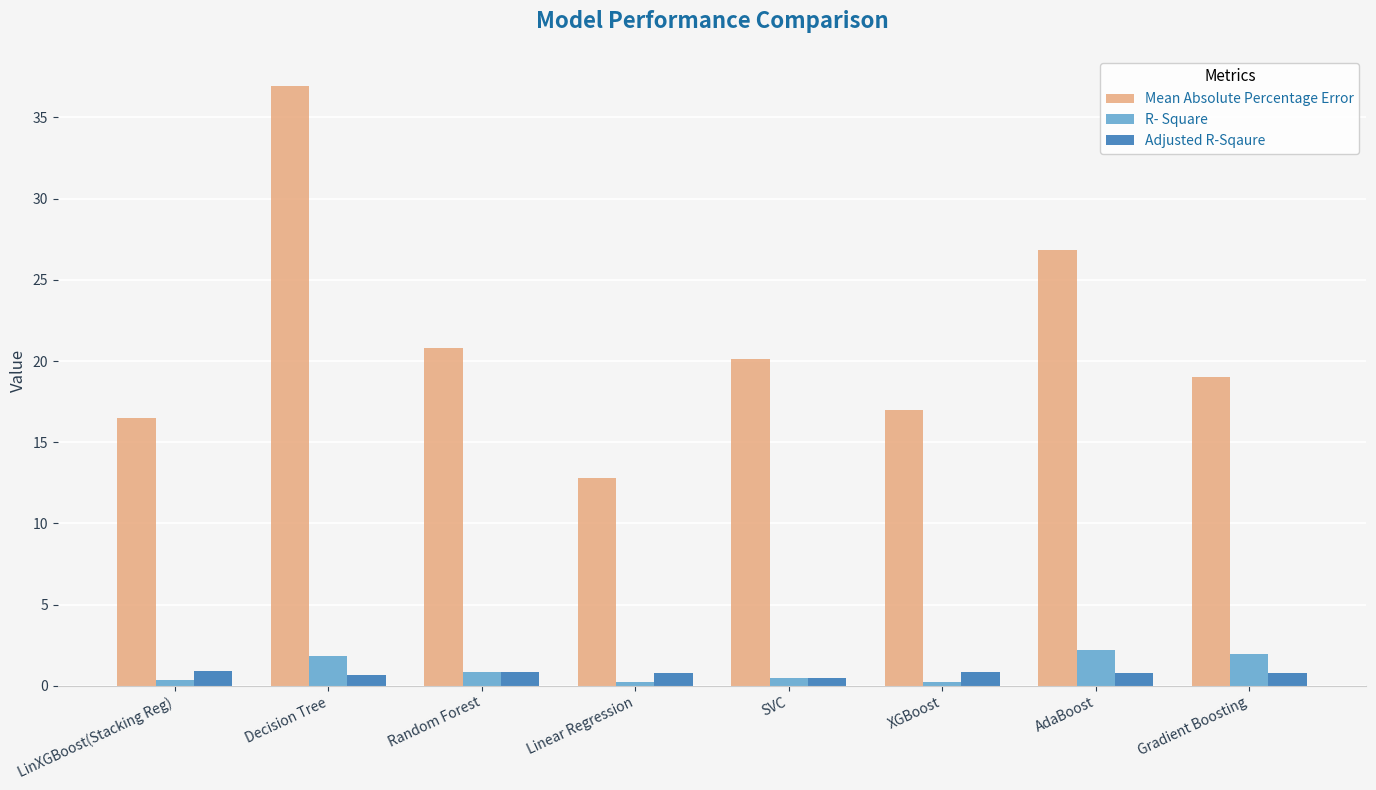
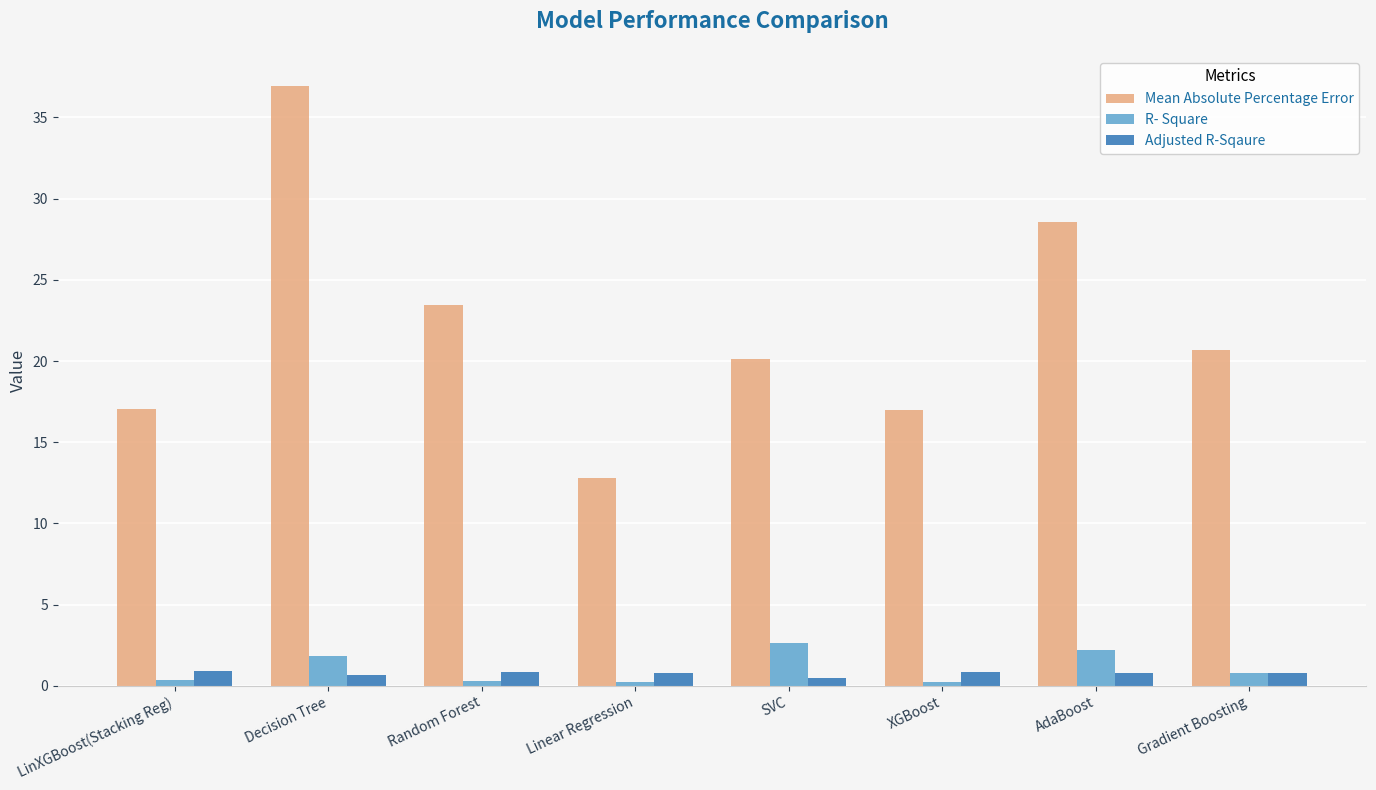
  {
    "Mean Absolute Percentage Error": {
-     "LinXGBoost(Stacking Reg)": 16.5,
+     "LinXGBoost(Stacking Reg)": 17.1,
      "Decision Tree": 36.9,
-     "Random Forest": 20.8,
+     "Random Forest": 23.4,
      "Linear Regression": 12.8,
      "SVC": 20.1,
      "XGBoost": 17.0,
-     "AdaBoost": 26.8,
-     "Gradient Boosting": 19.0
+     "AdaBoost": 28.6,
+     "Gradient Boosting": 20.6
    },
    "R- Square": {
      "LinXGBoost(Stacking Reg)": 0.4,
      "Decision Tree": 1.9,
-     "Random Forest": 0.9,
+     "Random Forest": 0.3,
      "Linear Regression": 0.3,
-     "SVC": 0.5,
+     "SVC": 2.6,
      "XGBoost": 0.2,
      "AdaBoost": 2.2,
-     "Gradient Boosting": 1.9
+     "Gradient Boosting": 0.8
    },
    "Adjusted R-Sqaure": {
      "LinXGBoost(Stacking Reg)": 0.9,
      "Decision Tree": 0.6,
      "Random Forest": 0.9,
      "Linear Regression": 0.8,
      "SVC": 0.5,
      "XGBoost": 0.9,
      "AdaBoost": 0.8,
      "Gradient Boosting": 0.8
    }
  }
